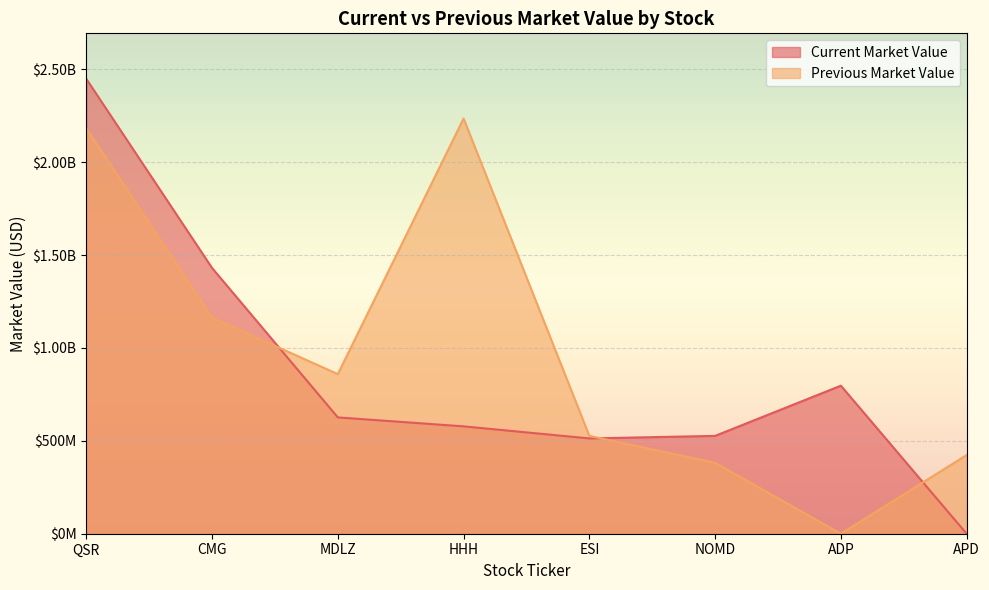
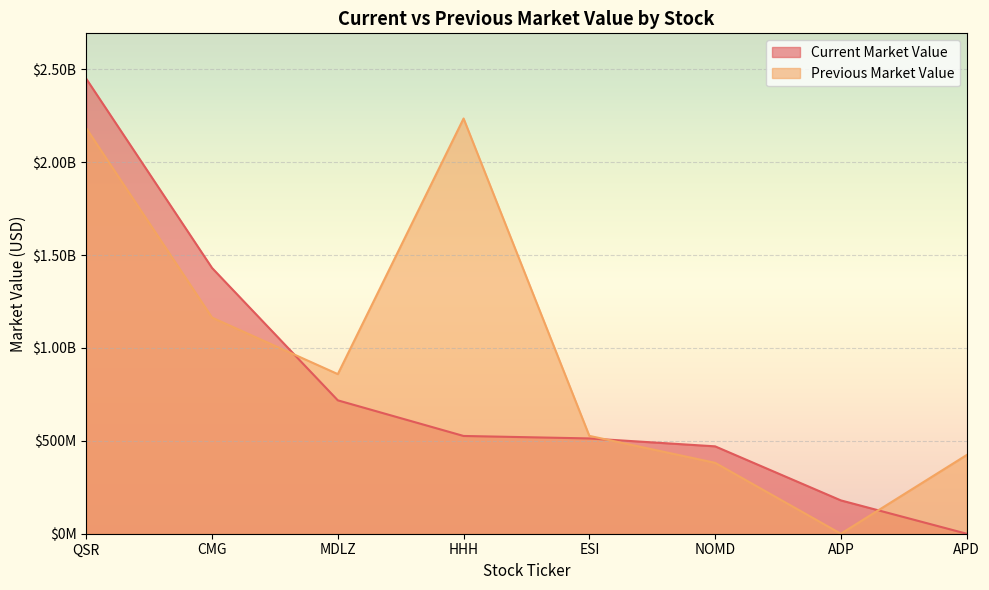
  {
    "Current Market Value": {
      "QSR": "$2450000000",
      "CMG": "$1430000000",
-     "MDLZ": "$630000000",
-     "HHH": "$580000000",
-     "NOMD": "$530000000",
-     "ADP": "$800000000",
+     "MDLZ": "$720000000",
+     "HHH": "$530000000",
+     "NOMD": "$470000000",
+     "ADP": "$180000000",
      "APD": "$0"
    },
    "Previous Market Value": {
      "QSR": "$2180000000",
      "CMG": "$1160000000",
      "MDLZ": "$860000000",
      "HHH": "$2230000000",
      "NOMD": "$380000000",
      "ADP": "$0",
      "APD": "$420000000"
    }
  }
